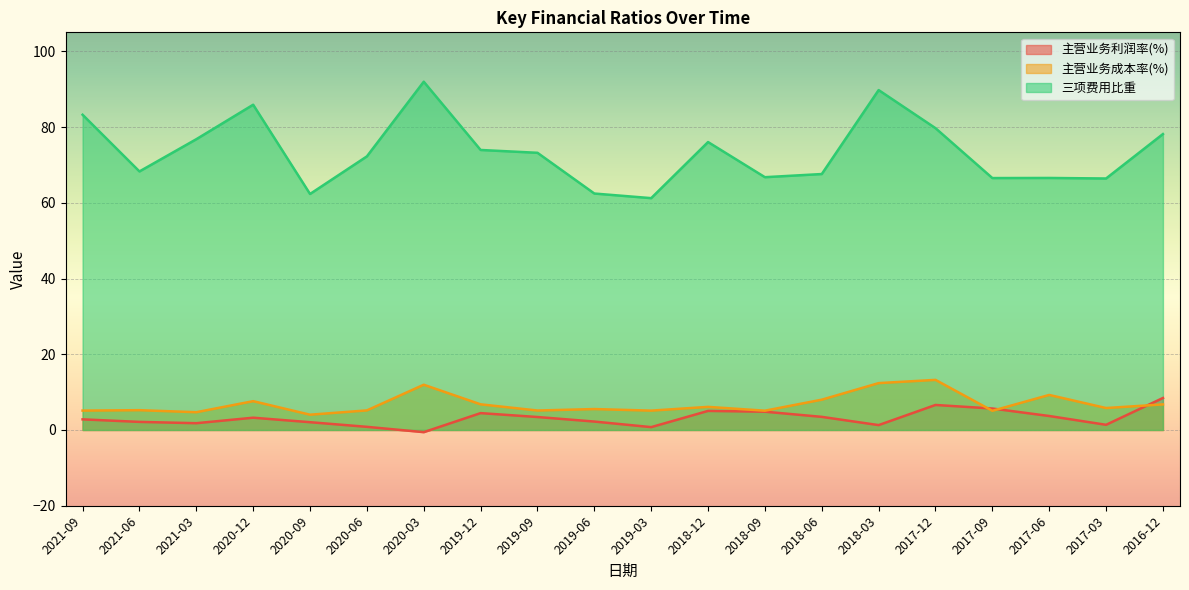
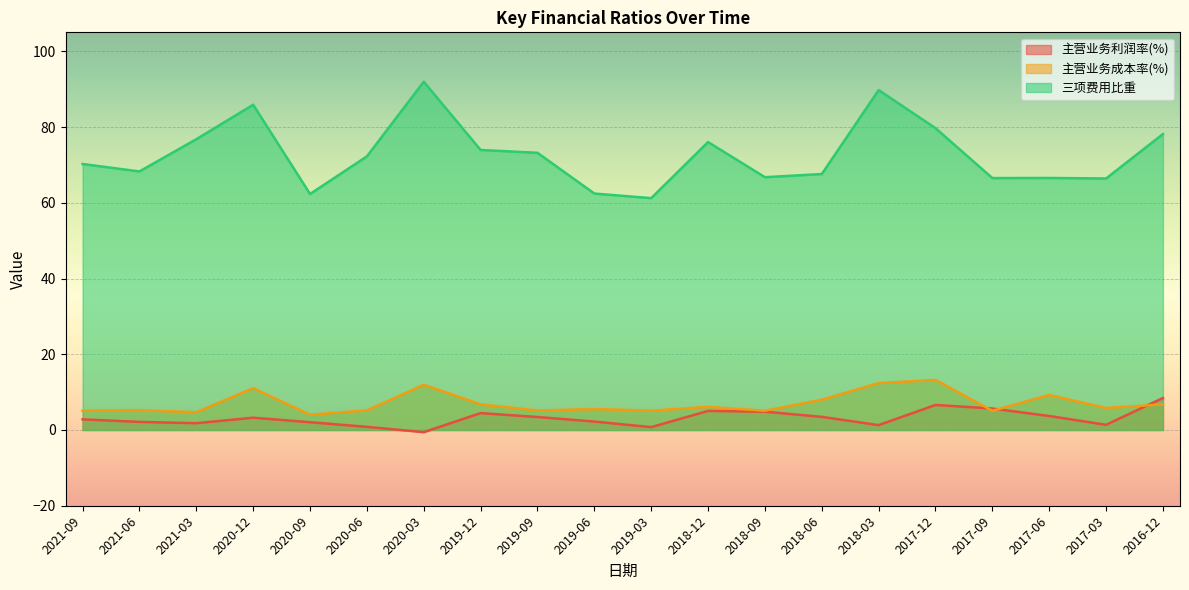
  {
    "主营业务成本率(%)": {
      "2021-09": 5,
      "2021-06": 5,
      "2021-03": 5,
-     "2020-12": 8,
+     "2020-12": 11,
      "2020-09": 4,
      "2020-06": 5,
      "2020-03": 12,
      "2019-12": 7,
      "2019-09": 5,
      "2019-06": 6,
      "2019-03": 5,
      "2018-12": 6,
      "2018-06": 8,
      "2018-03": 12,
      "2017-12": 13,
      "2017-06": 9,
      "2017-03": 6,
      "2016-12": 7
    },
    "三项费用比重": {
-     "2021-09": 83,
+     "2021-09": 70,
      "2021-06": 68,
      "2021-03": 77,
      "2020-12": 86,
      "2020-09": 62,
      "2020-06": 72,
      "2020-03": 92,
      "2019-12": 74,
      "2019-09": 73,
      "2019-06": 62,
      "2019-03": 61,
      "2018-12": 76,
      "2018-09": 67,
      "2018-06": 68,
      "2018-03": 90,
      "2017-12": 80,
      "2017-09": 67,
      "2017-06": 67,
      "2017-03": 66,
      "2016-12": 78
    }
  }
